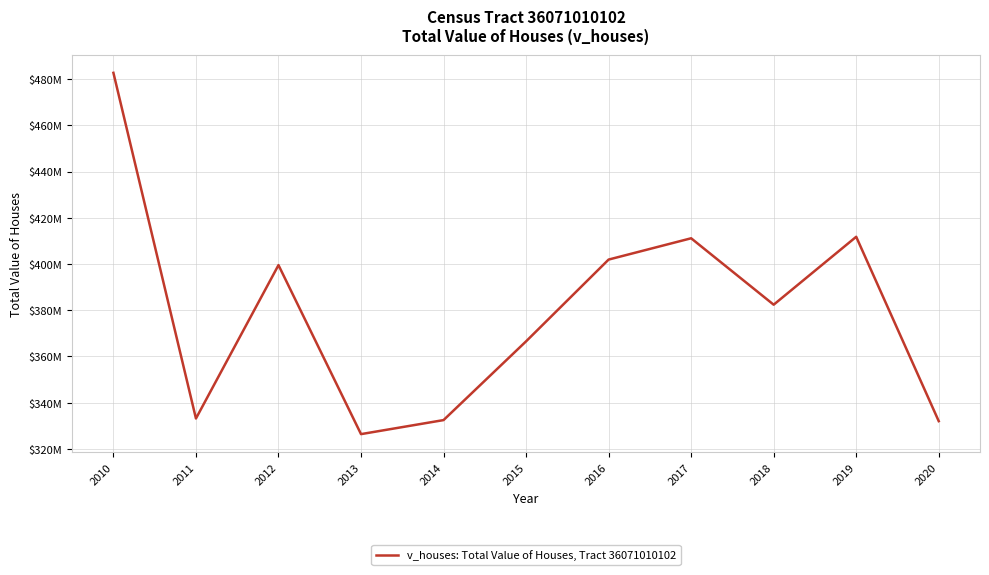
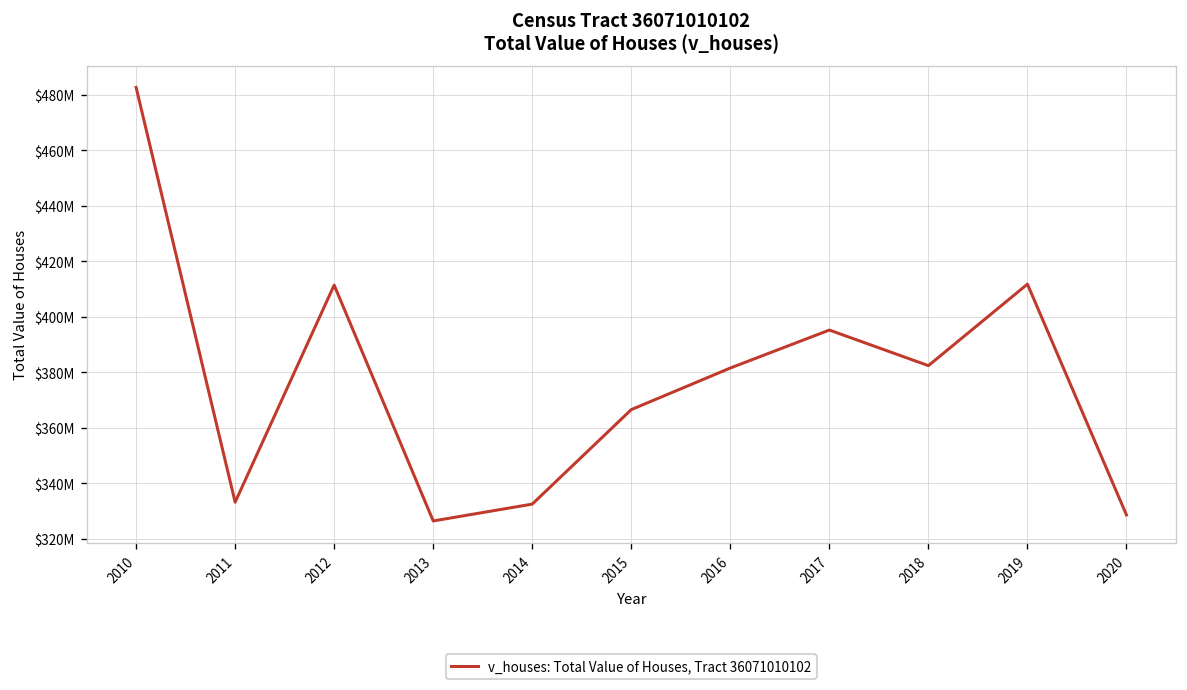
  {
    "2010": "$483000000",
    "2011": "$333000000",
-   "2012": "$400000000",
+   "2012": "$411000000",
    "2013": "$326000000",
    "2014": "$332000000",
    "2015": "$367000000",
-   "2016": "$402000000",
-   "2017": "$411000000",
+   "2016": "$382000000",
+   "2017": "$395000000",
    "2018": "$382000000",
    "2019": "$412000000",
-   "2020": "$332000000"
+   "2020": "$329000000"
  }
